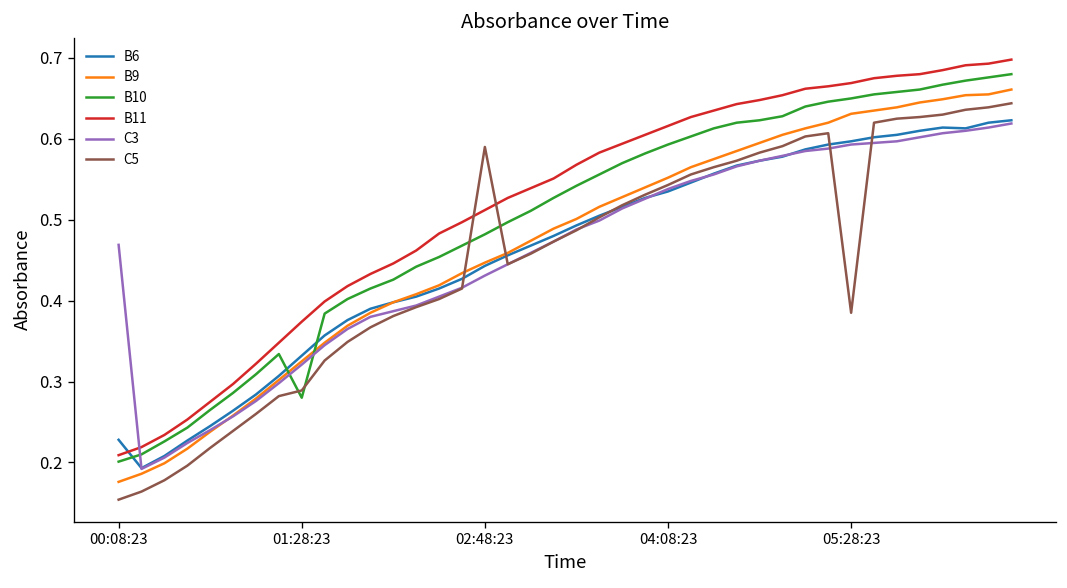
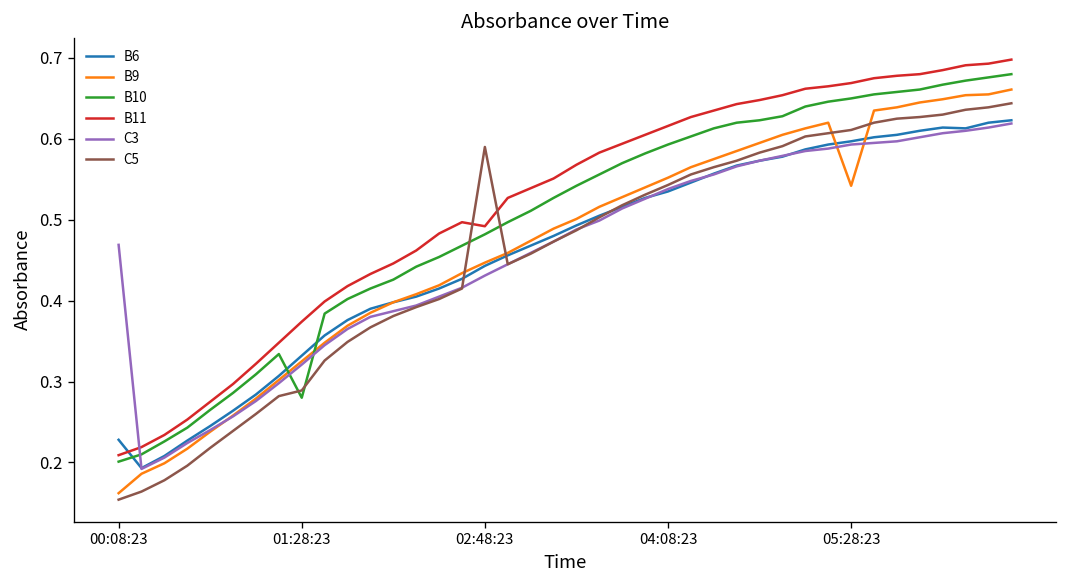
  {
    "B6": {
      "00:08:23": 0.23,
      "01:28:23": 0.33,
      "02:48:23": 0.44,
      "05:28:23": 0.60
    },
    "B9": {
-     "00:08:23": 0.18,
+     "00:08:23": 0.16,
      "01:28:23": 0.33,
      "02:48:23": 0.45,
      "04:08:23": 0.55,
-     "05:28:23": 0.63
+     "05:28:23": 0.54
    },
    "B10": {
      "00:08:23": 0.20,
      "01:28:23": 0.28,
      "02:48:23": 0.48,
      "04:08:23": 0.59,
      "05:28:23": 0.65
    },
    "B11": {
      "00:08:23": 0.21,
      "01:28:23": 0.37,
-     "02:48:23": 0.51,
+     "02:48:23": 0.49,
      "04:08:23": 0.62,
      "05:28:23": 0.67
    },
    "C3": {
      "00:08:23": 0.47,
      "01:28:23": 0.32,
      "02:48:23": 0.43,
      "05:28:23": 0.59
    },
    "C5": {
      "00:08:23": 0.15,
      "01:28:23": 0.29,
      "02:48:23": 0.59,
      "04:08:23": 0.54,
-     "05:28:23": 0.39
+     "05:28:23": 0.61
    }
  }
